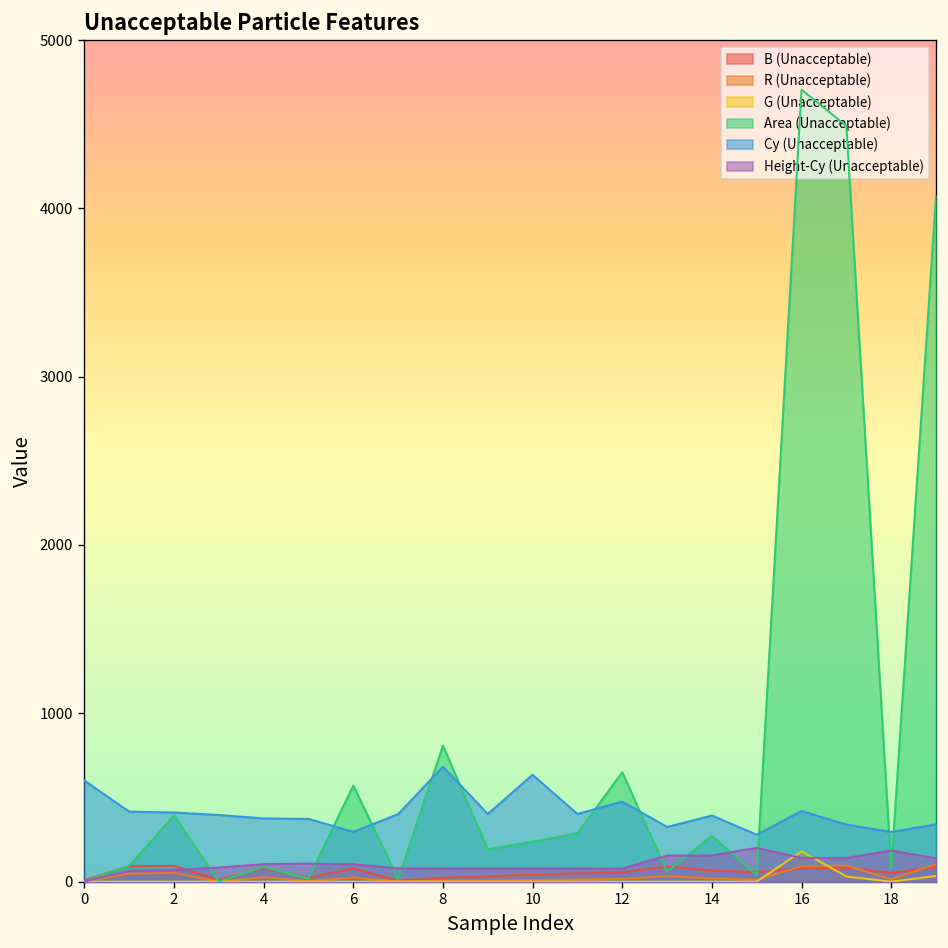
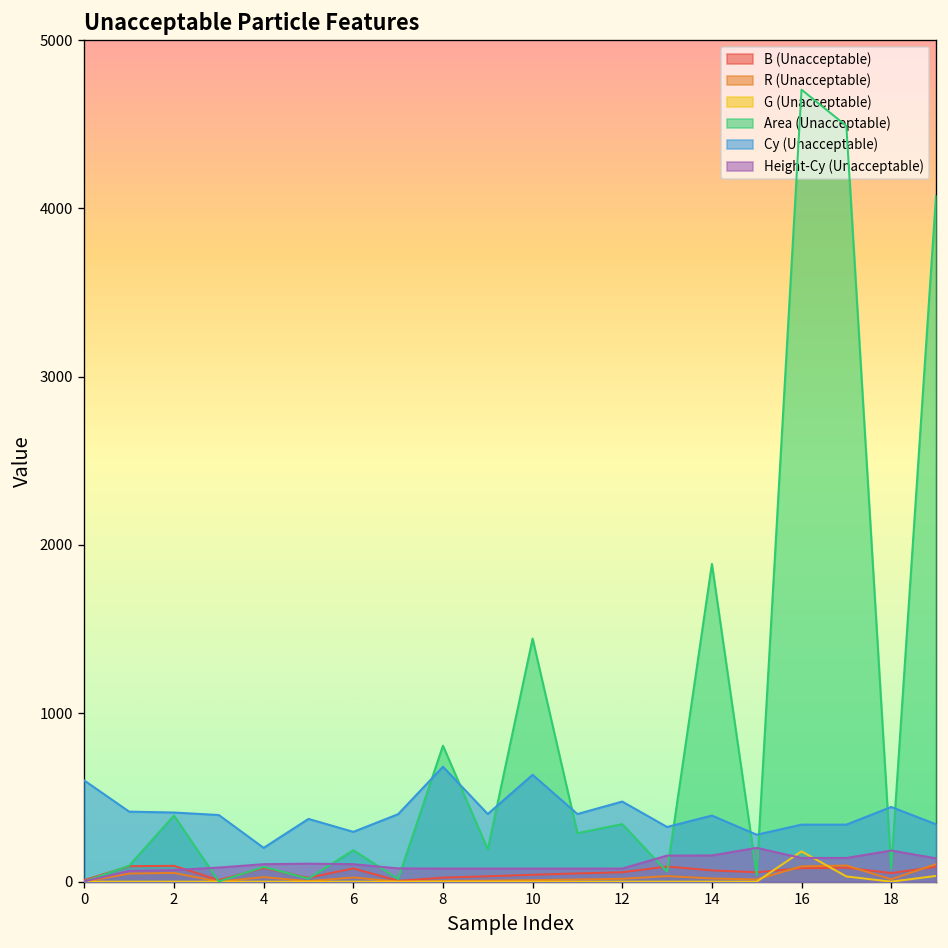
  {
    "G (Unacceptable)": {
      "2": 0,
      "4": 0,
      "6": 0,
      "14": 0,
      "16": 180
    },
    "Area (Unacceptable)": {
-     "6": 570,
+     "6": 190,
      "8": 810,
-     "10": 240,
-     "12": 650,
-     "14": 270,
+     "10": 1440,
+     "12": 340,
+     "14": 1890,
      "18": 80
    },
    "Cy (Unacceptable)": {
      "0": 600,
-     "4": 380,
+     "4": 200,
      "6": 300,
      "8": 680,
      "10": 640,
      "12": 480,
      "14": 390,
-     "16": 420,
-     "18": 300
+     "16": 340,
+     "18": 440
    },
    "Height-Cy (Unacceptable)": {
      "6": 100,
      "8": 80,
      "10": 80,
      "12": 80,
      "14": 160,
      "16": 140,
      "18": 190
    }
  }
